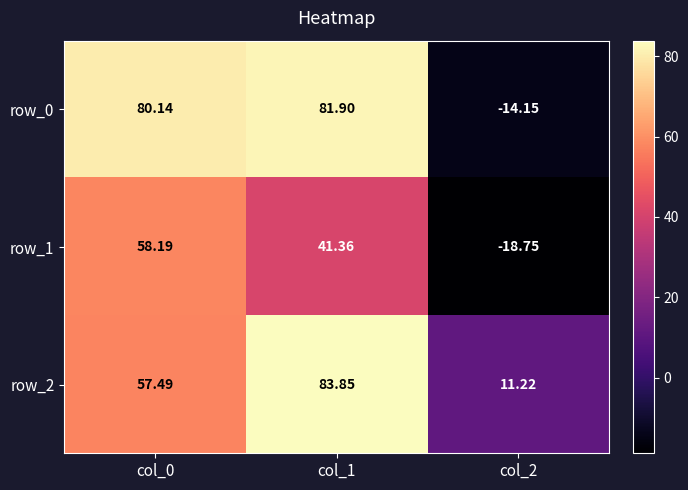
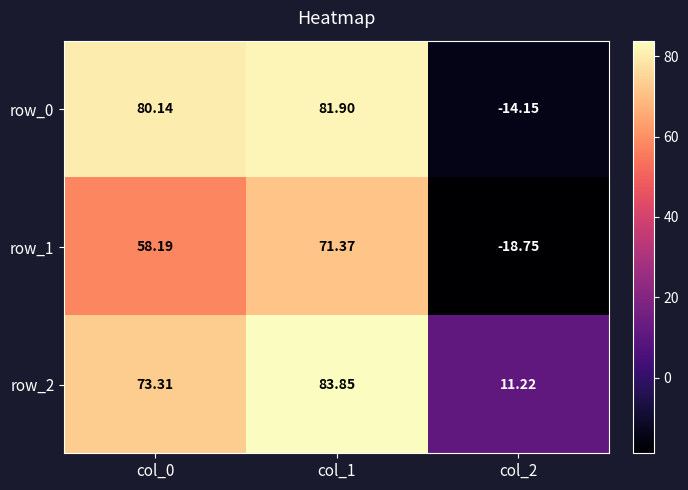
  {
    "row_0": {
      "col_0": 80.14,
      "col_1": 81.90,
      "col_2": -14.15
    },
    "row_1": {
      "col_0": 58.19,
-     "col_1": 41.36,
+     "col_1": 71.37,
      "col_2": -18.75
    },
    "row_2": {
-     "col_0": 57.49,
+     "col_0": 73.31,
      "col_1": 83.85,
      "col_2": 11.22
    }
  }
